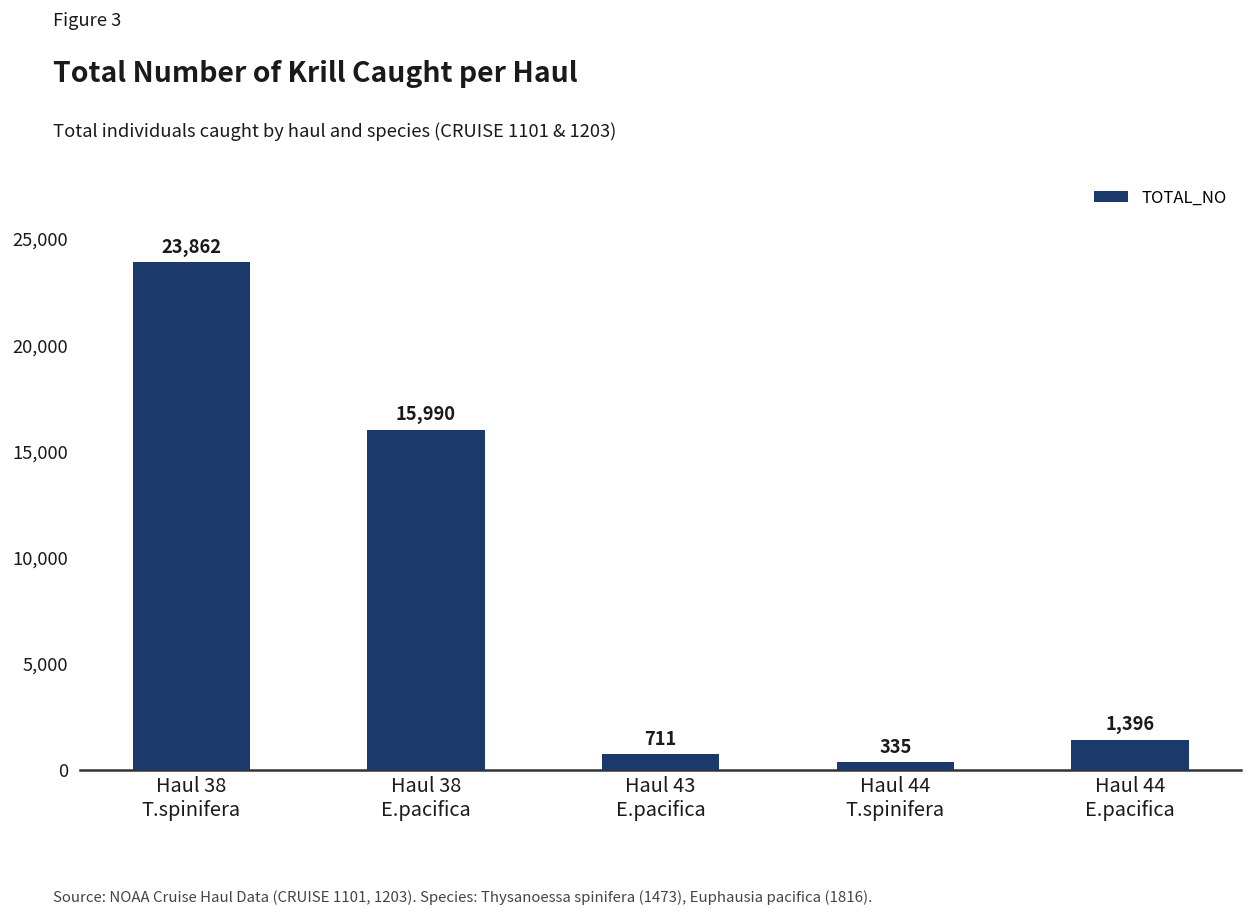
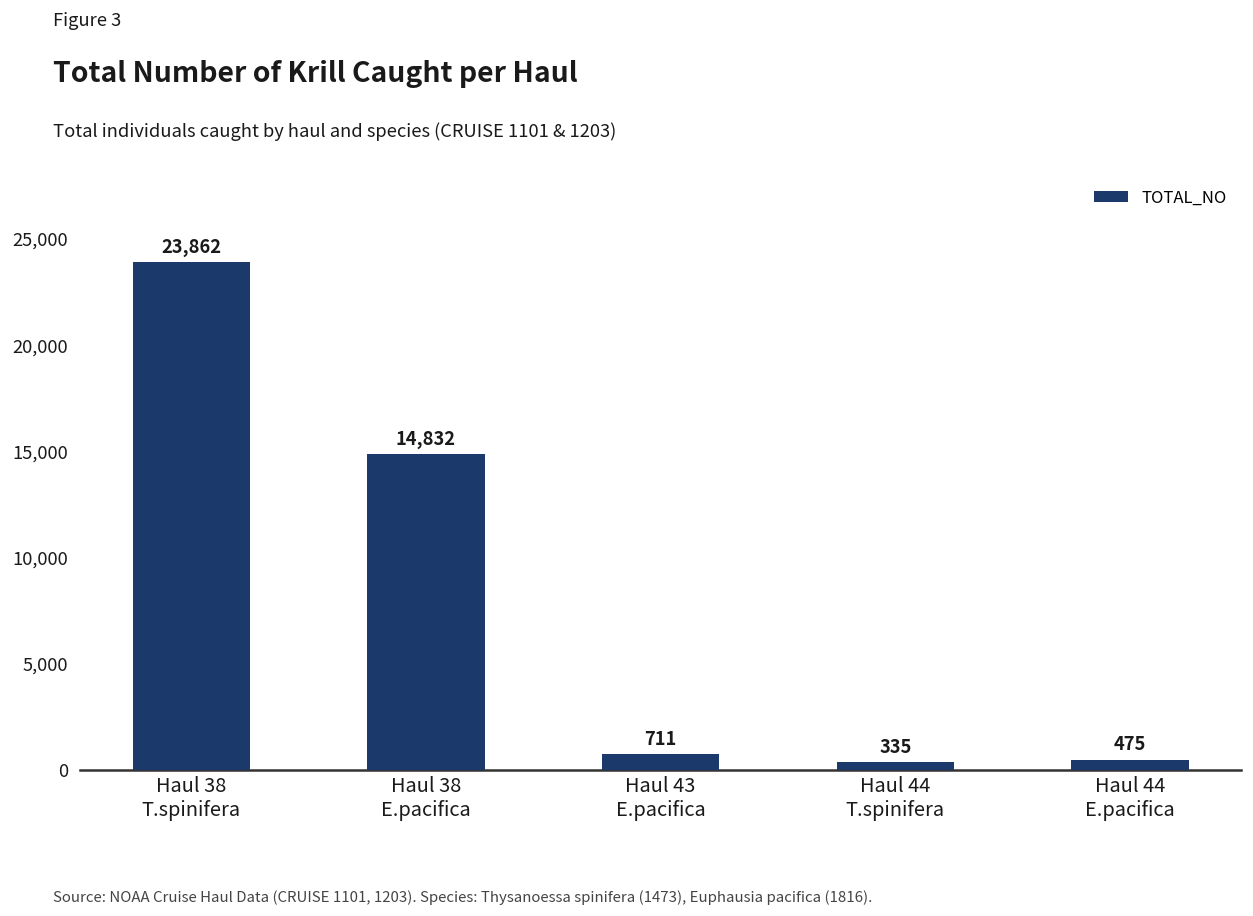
  {
    "Haul 38 T.spinifera": "23,862",
-   "Haul 38 E.pacifica": "15,990",
+   "Haul 38 E.pacifica": "14,832",
    "Haul 43 E.pacifica": "711",
    "Haul 44 T.spinifera": "335",
-   "Haul 44 E.pacifica": "1,396"
+   "Haul 44 E.pacifica": "475"
  }
